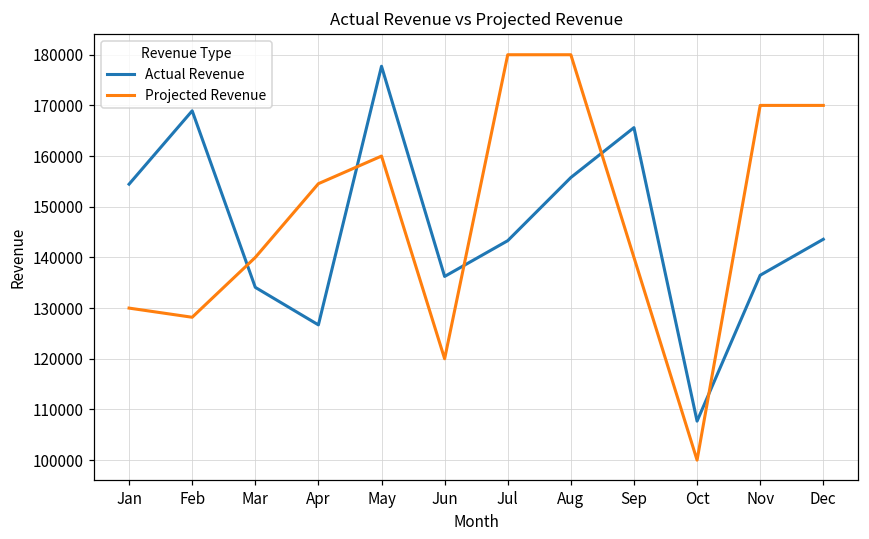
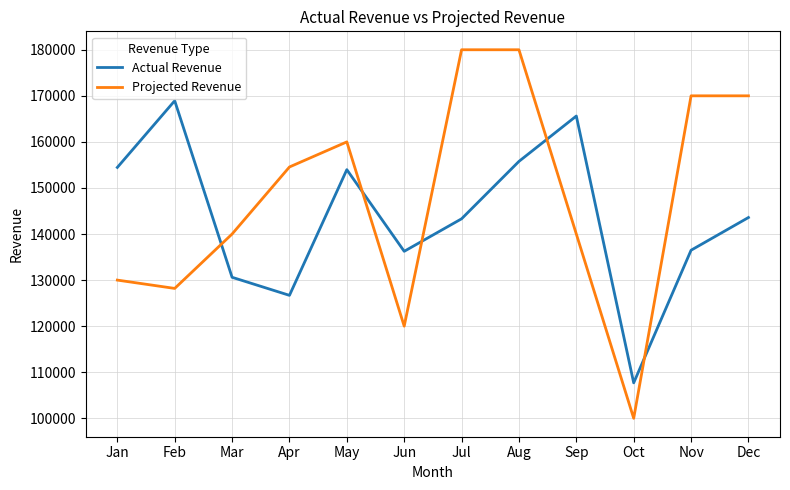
  {
    "Actual Revenue": {
      "Jan": 154000,
      "Feb": 169000,
-     "Mar": 134000,
+     "Mar": 131000,
      "Apr": 127000,
-     "May": 178000,
+     "May": 154000,
      "Jun": 136000,
      "Jul": 143000,
      "Aug": 156000,
      "Sep": 166000,
      "Oct": 108000,
      "Nov": 136000,
      "Dec": 144000
    },
    "Projected Revenue": {
      "Jan": 130000,
      "Feb": 128000,
      "Mar": 140000,
      "Apr": 155000,
      "May": 160000,
      "Jun": 120000,
      "Jul": 180000,
      "Aug": 180000,
      "Sep": 140000,
      "Oct": 100000,
      "Nov": 170000,
      "Dec": 170000
    }
  }
